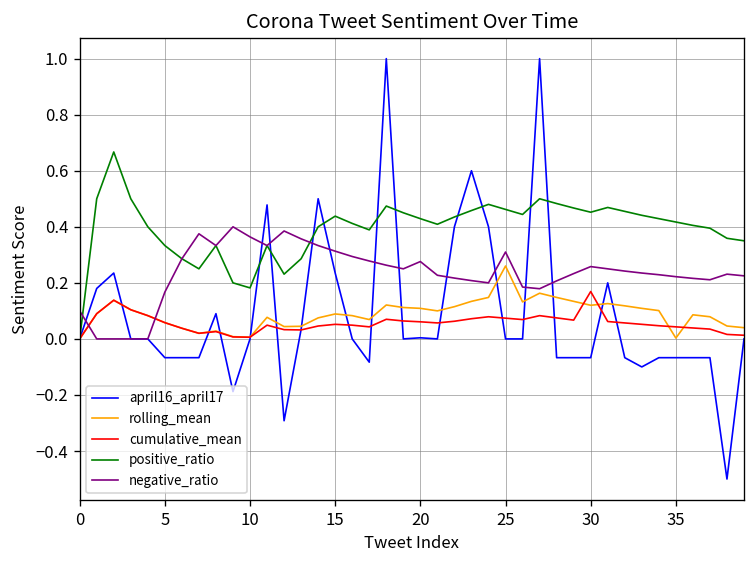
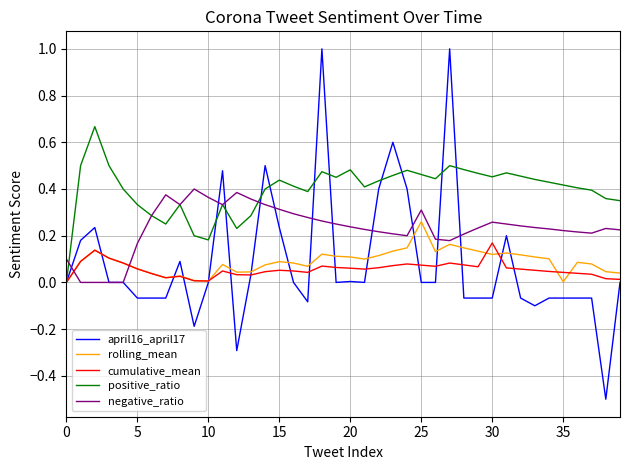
  {
    "april16_april17": {
      "5": -0.07,
      "15": 0.24,
      "20": 0.00,
      "25": 0.00,
      "30": -0.07,
      "35": -0.07
    },
    "rolling_mean": {
      "15": 0.09,
      "20": 0.11,
      "25": 0.26,
      "30": 0.12,
      "35": 0.00
    },
    "cumulative_mean": {
      "15": 0.05,
      "20": 0.06,
      "25": 0.07,
      "30": 0.17,
      "35": 0.04
    },
    "positive_ratio": {
      "5": 0.33,
      "10": 0.18,
      "15": 0.44,
-     "20": 0.43,
+     "20": 0.48,
      "25": 0.46,
      "30": 0.45,
      "35": 0.42
    },
    "negative_ratio": {
      "0": 0.10,
      "5": 0.17,
      "10": 0.36,
      "15": 0.31,
-     "20": 0.28,
+     "20": 0.24,
      "25": 0.31,
      "30": 0.26,
      "35": 0.22
    }
  }
